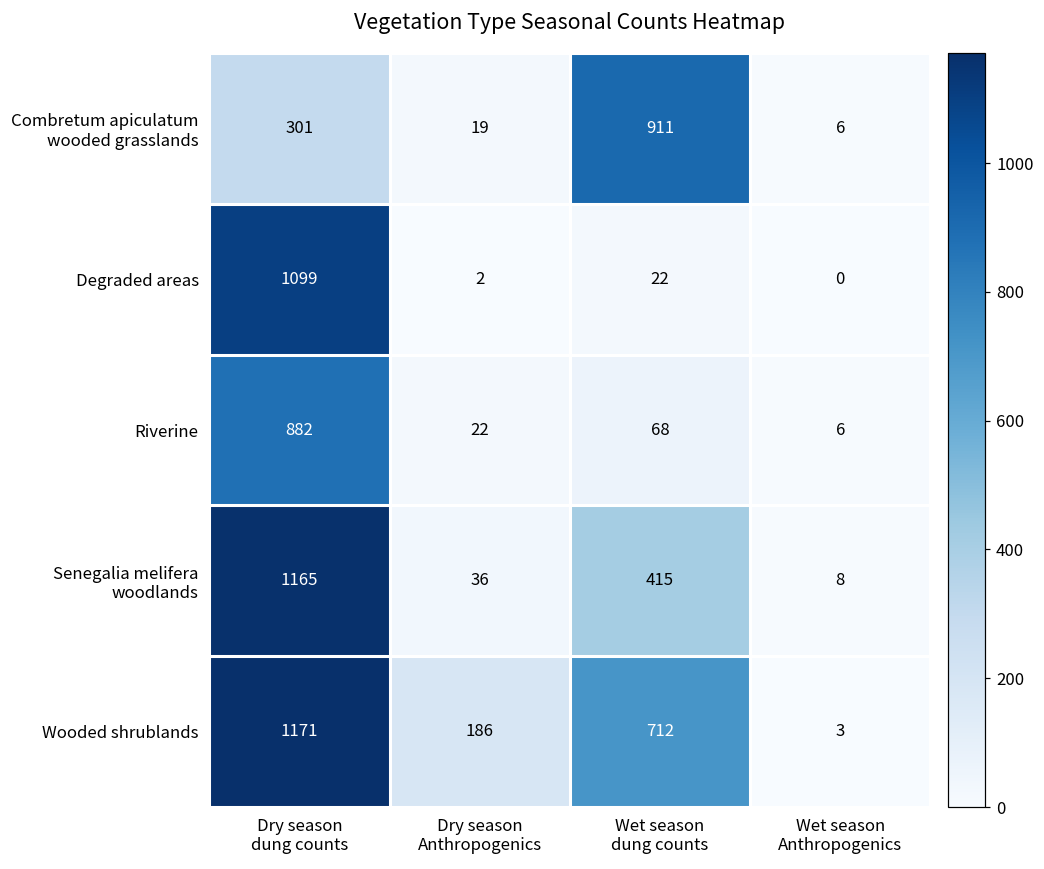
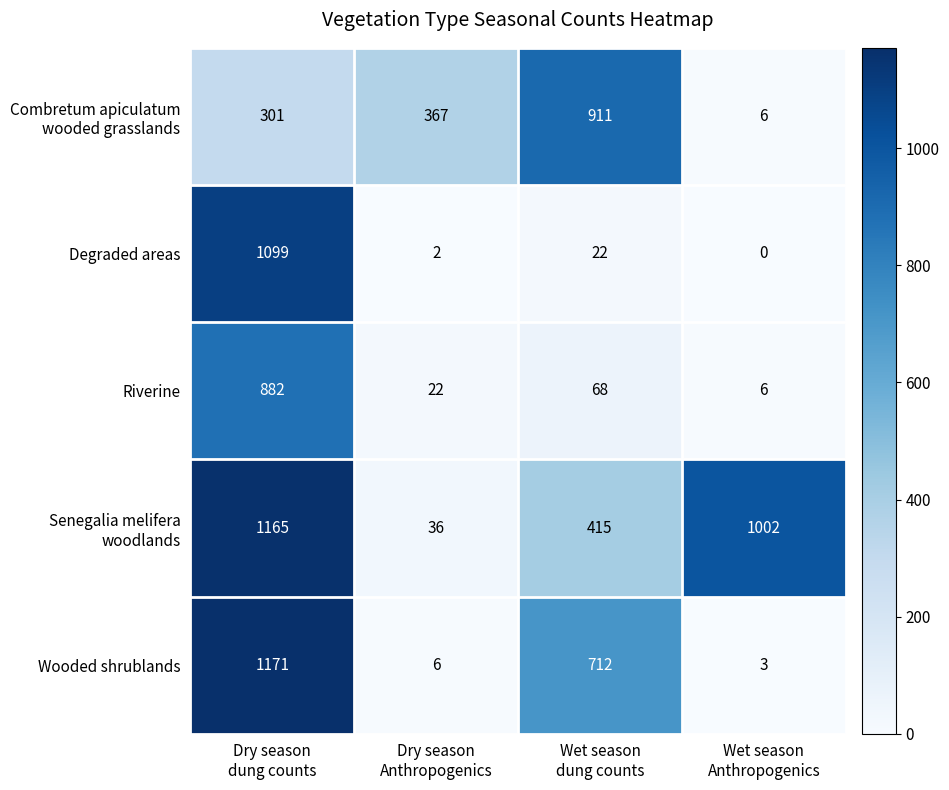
  {
    "Combretum apiculatum wooded grasslands": {
      "Dry season dung counts": 301,
-     "Dry season Anthropogenics": 19,
+     "Dry season Anthropogenics": 367,
      "Wet season dung counts": 911,
      "Wet season Anthropogenics": 6
    },
    "Degraded areas": {
      "Dry season dung counts": 1099,
      "Dry season Anthropogenics": 2,
      "Wet season dung counts": 22,
      "Wet season Anthropogenics": 0
    },
    "Riverine": {
      "Dry season dung counts": 882,
      "Dry season Anthropogenics": 22,
      "Wet season dung counts": 68,
      "Wet season Anthropogenics": 6
    },
    "Senegalia melifera woodlands": {
      "Dry season dung counts": 1165,
      "Dry season Anthropogenics": 36,
      "Wet season dung counts": 415,
-     "Wet season Anthropogenics": 8
+     "Wet season Anthropogenics": 1002
    },
    "Wooded shrublands": {
      "Dry season dung counts": 1171,
-     "Dry season Anthropogenics": 186,
+     "Dry season Anthropogenics": 6,
      "Wet season dung counts": 712,
      "Wet season Anthropogenics": 3
    }
  }
